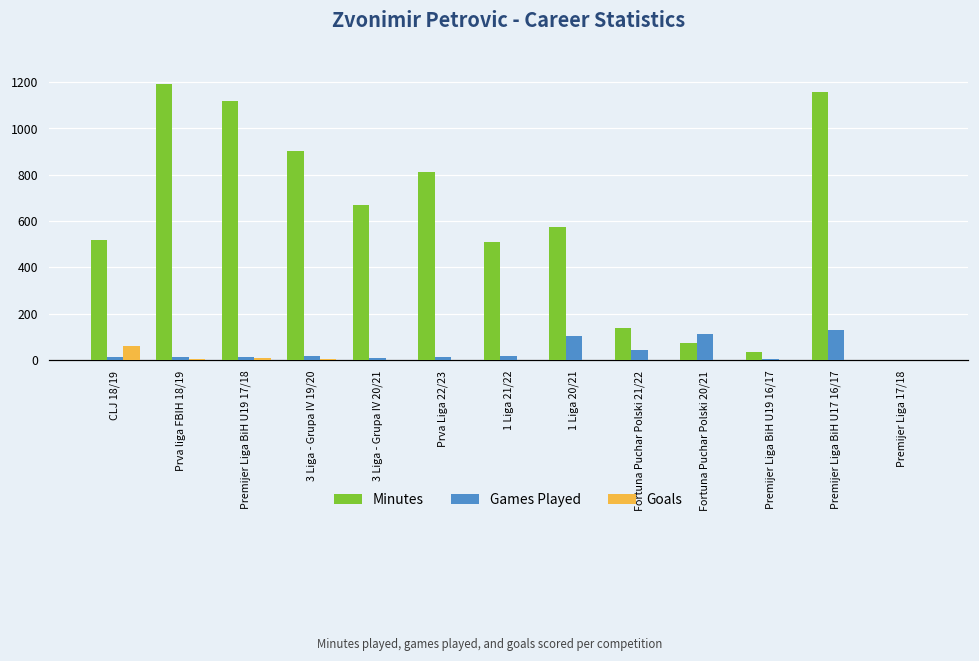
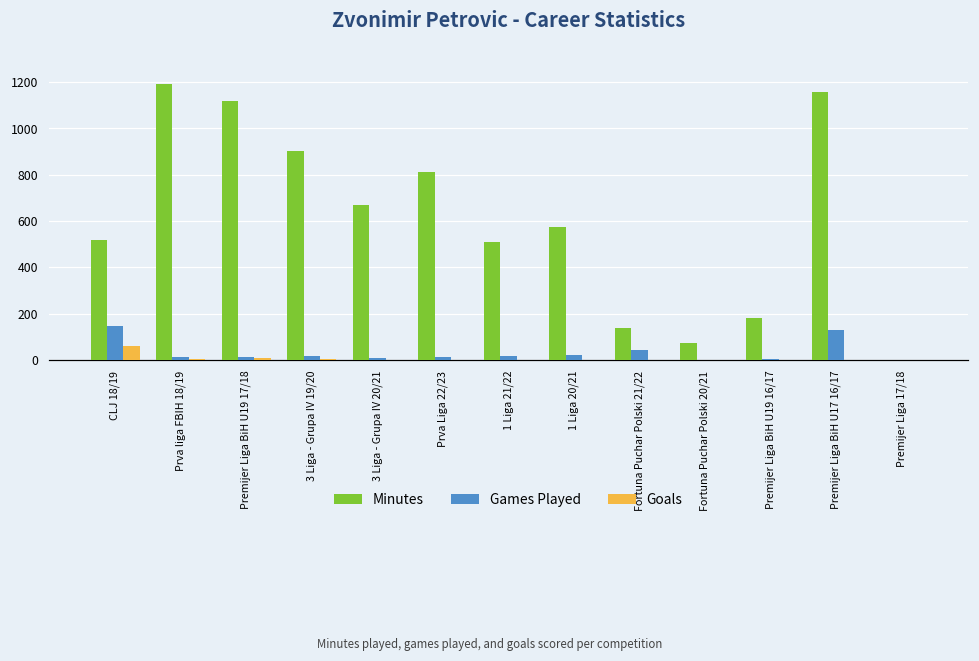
  {
    "Minutes": {
      "CLJ 18/19": 520,
      "Prva liga FBIH 18/19": 1190,
      "Premijer Liga BiH U19 17/18": 1120,
      "3 Liga - Grupa IV 19/20": 900,
      "3 Liga - Grupa IV 20/21": 670,
      "Prva Liga 22/23": 810,
      "1 Liga 21/22": 510,
      "1 Liga 20/21": 580,
      "Fortuna Puchar Polski 21/22": 140,
      "Fortuna Puchar Polski 20/21": 70,
-     "Premijer Liga BiH U19 16/17": 30,
+     "Premijer Liga BiH U19 16/17": 180,
      "Premijer Liga BiH U17 16/17": 1160,
      "Premijer Liga 17/18": 0
    },
    "Games Played": {
-     "CLJ 18/19": 10,
+     "CLJ 18/19": 140,
      "Prva liga FBIH 18/19": 10,
      "Premijer Liga BiH U19 17/18": 10,
      "3 Liga - Grupa IV 19/20": 20,
      "Prva Liga 22/23": 10,
      "1 Liga 21/22": 20,
-     "1 Liga 20/21": 100,
+     "1 Liga 20/21": 20,
      "Fortuna Puchar Polski 21/22": 40,
-     "Fortuna Puchar Polski 20/21": 110,
+     "Fortuna Puchar Polski 20/21": 0,
      "Premijer Liga BiH U17 16/17": 130,
      "Premijer Liga 17/18": 0
    },
    "Goals": {
      "CLJ 18/19": 60,
      "Prva Liga 22/23": 0,
      "1 Liga 21/22": 0,
      "1 Liga 20/21": 0,
      "Fortuna Puchar Polski 21/22": 0,
      "Fortuna Puchar Polski 20/21": 0,
      "Premijer Liga 17/18": 0
    }
  }
